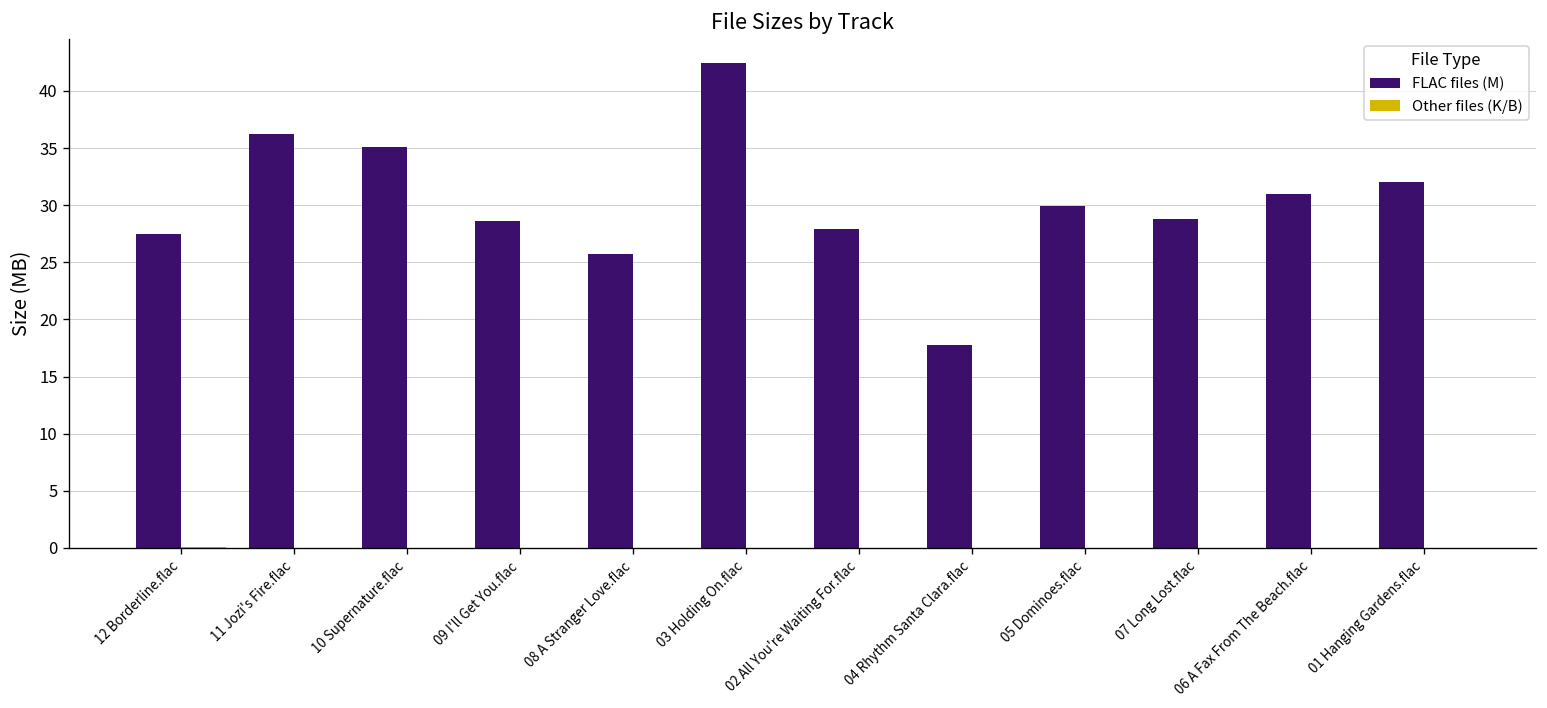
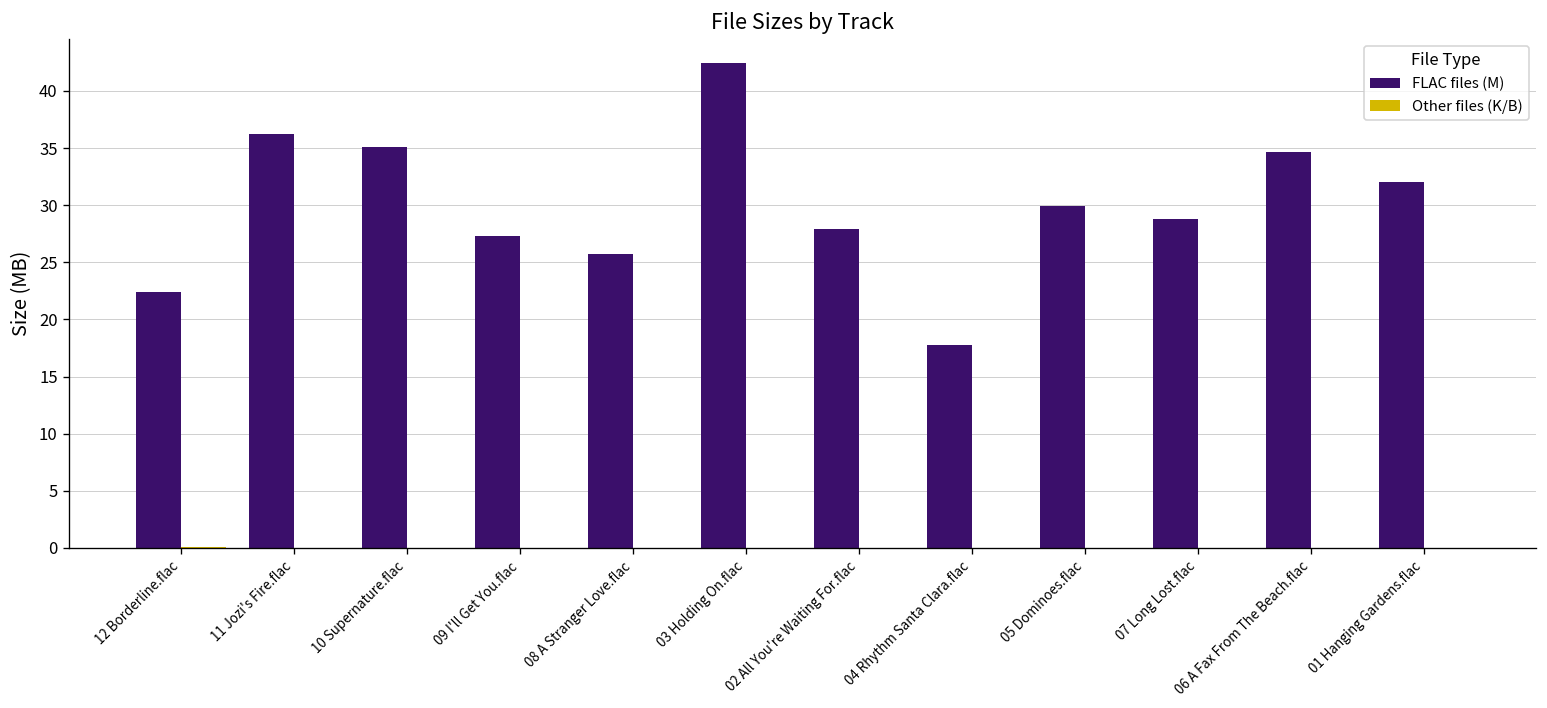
  {
    "FLAC files (M)": {
-     "12 Borderline.flac": 27,
+     "12 Borderline.flac": 22,
      "11 Jozi's Fire.flac": 36,
      "10 Supernature.flac": 35,
-     "09 I'll Get You.flac": 29,
+     "09 I'll Get You.flac": 27,
      "08 A Stranger Love.flac": 26,
      "03 Holding On.flac": 42,
      "02 All You're Waiting For.flac": 28,
      "04 Rhythm Santa Clara.flac": 18,
      "05 Dominoes.flac": 30,
      "07 Long Lost.flac": 29,
-     "06 A Fax From The Beach.flac": 31,
+     "06 A Fax From The Beach.flac": 35,
      "01 Hanging Gardens.flac": 32
    },
    "Other files (K/B)": {
      "08 A Stranger Love.flac": 0,
      "03 Holding On.flac": 0,
      "02 All You're Waiting For.flac": 0,
      "04 Rhythm Santa Clara.flac": 0,
      "05 Dominoes.flac": 0,
      "07 Long Lost.flac": 0,
      "06 A Fax From The Beach.flac": 0,
      "01 Hanging Gardens.flac": 0
    }
  }
